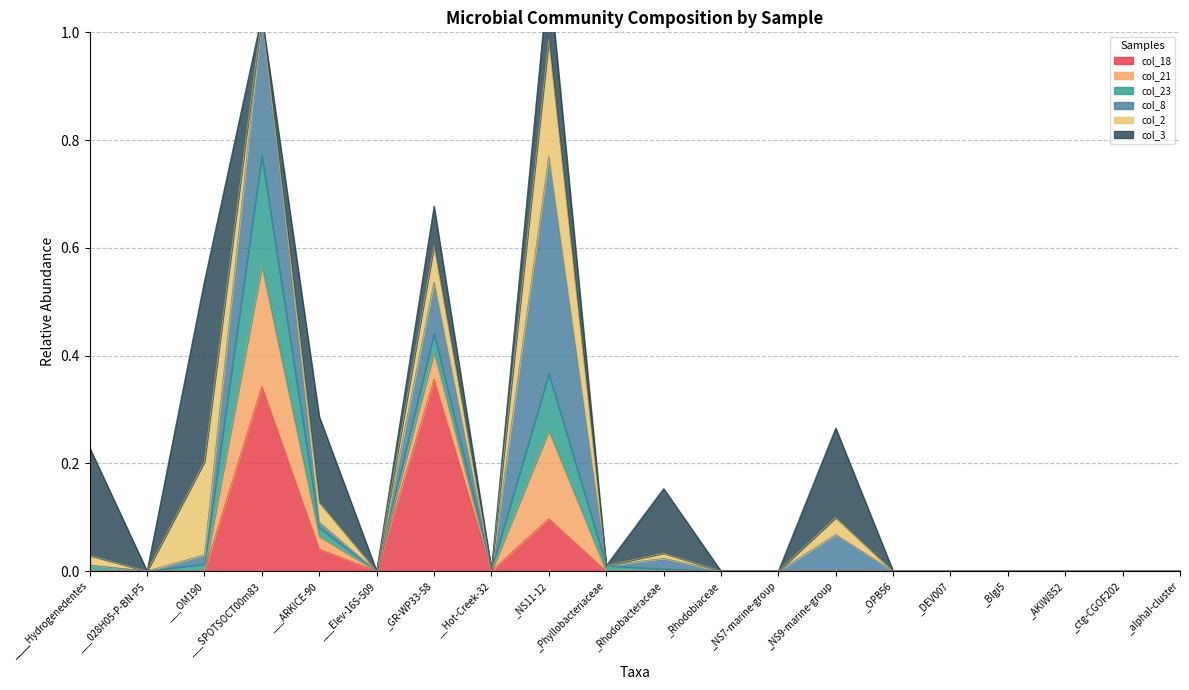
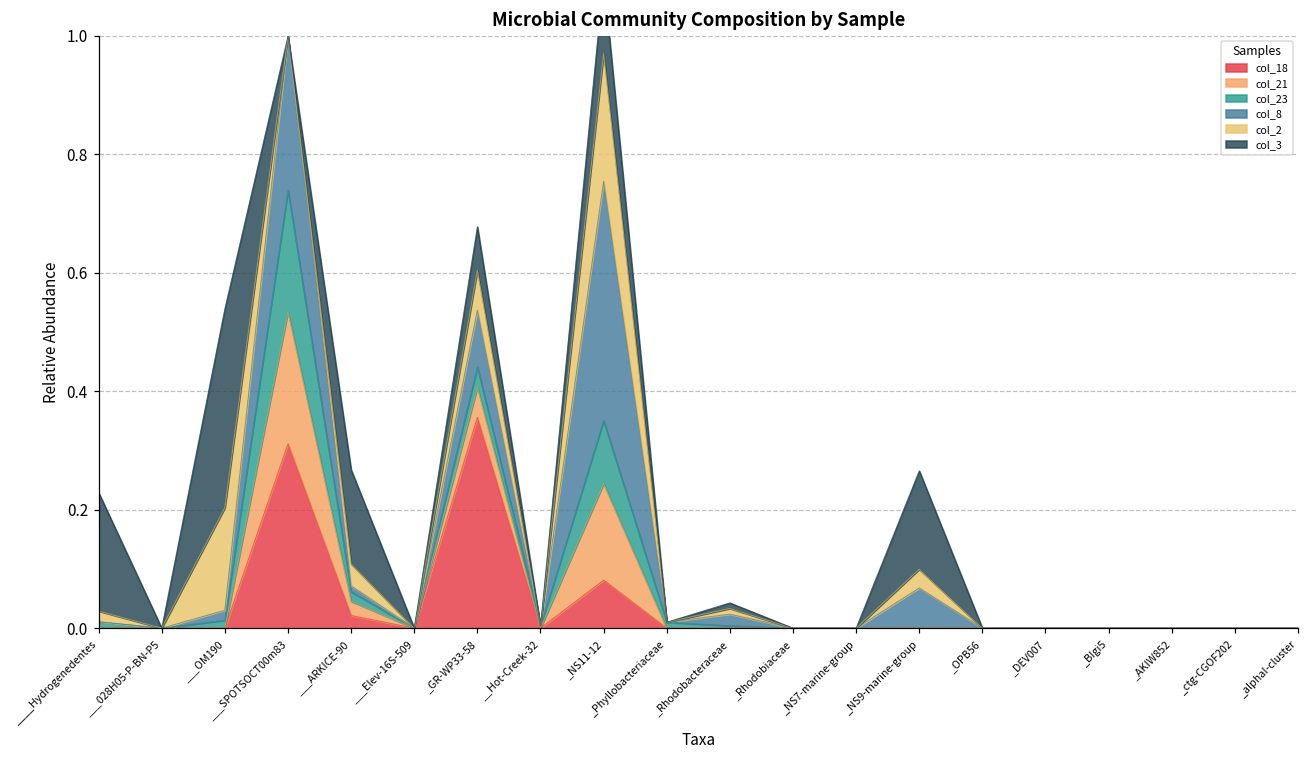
  {
    "col_18": {
-     "___SPOTSOCT00m83": 0.34,
-     "___ARKICE-90": 0.04,
+     "___SPOTSOCT00m83": 0.31,
+     "___ARKICE-90": 0.02,
      "_GR-WP33-58": 0.36,
-     "_NS11-12": 0.10
+     "_NS11-12": 0.08
    },
    "col_3": {
      "____Hydrogenedentes": 0.20,
      "___OM190": 0.34,
      "___ARKICE-90": 0.16,
      "_GR-WP33-58": 0.07,
-     "_Rhodobacteraceae": 0.12,
+     "_Rhodobacteraceae": 0.01,
      "_NS9-marine-group": 0.17
    }
  }
